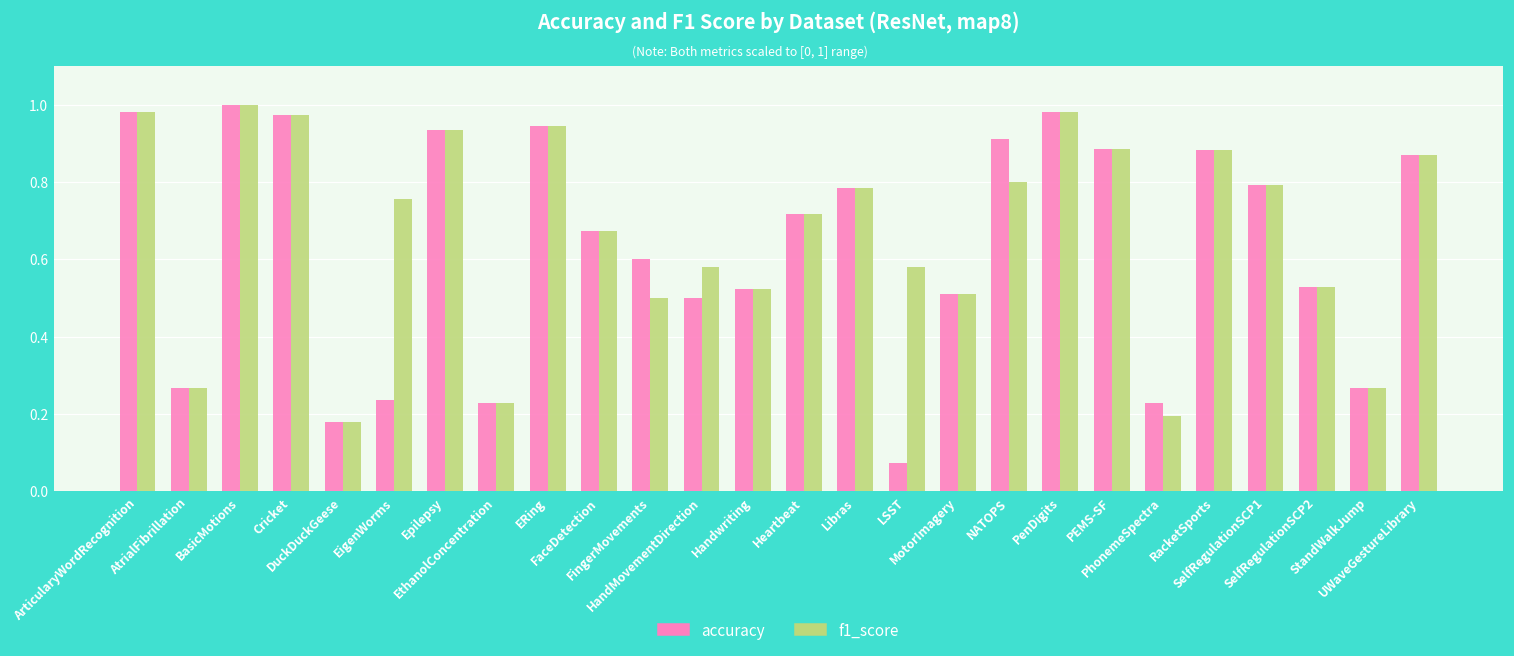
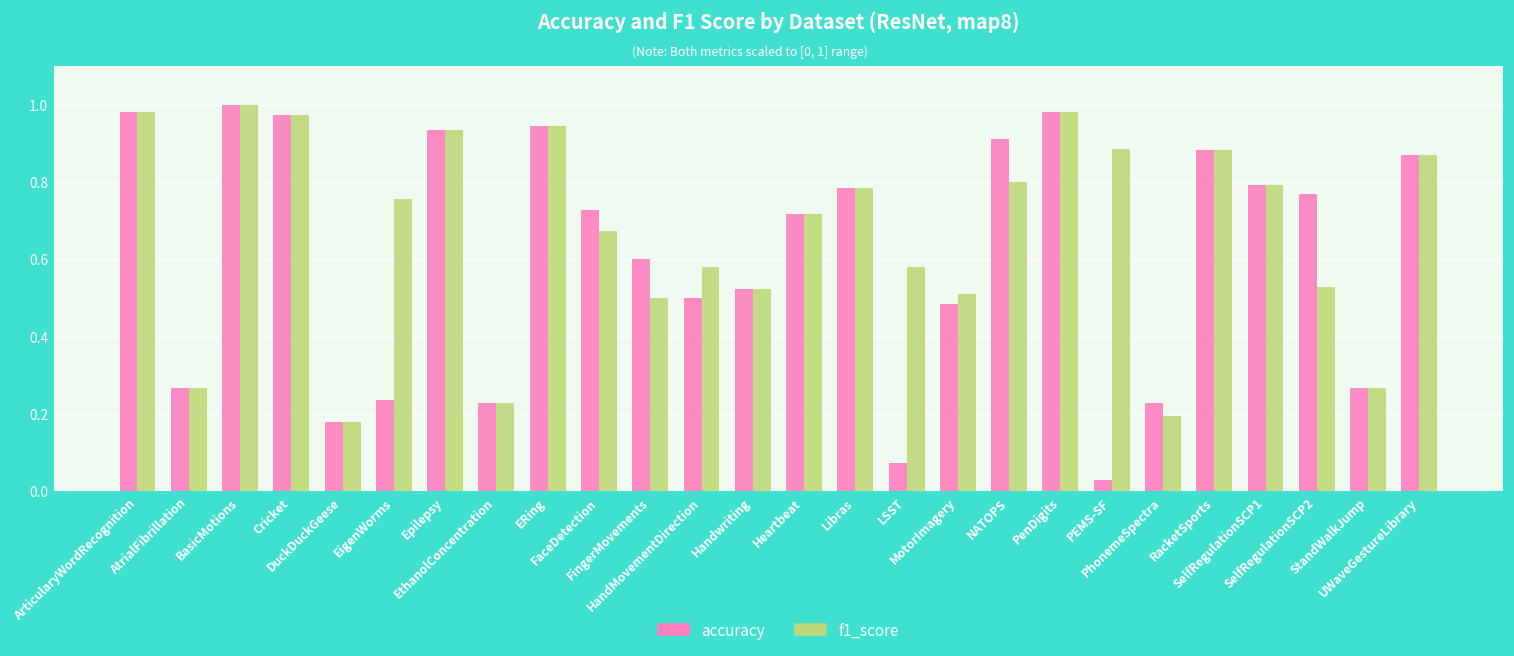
  {
    "accuracy": {
      "ArticularyWordRecognition": 0.98,
      "AtrialFibrillation": 0.27,
      "BasicMotions": 1.00,
      "Cricket": 0.97,
      "DuckDuckGeese": 0.18,
      "EigenWorms": 0.24,
      "Epilepsy": 0.93,
      "EthanolConcentration": 0.23,
      "ERing": 0.94,
-     "FaceDetection": 0.67,
+     "FaceDetection": 0.73,
      "FingerMovements": 0.60,
      "HandMovementDirection": 0.50,
      "Handwriting": 0.52,
      "Heartbeat": 0.72,
      "Libras": 0.78,
      "LSST": 0.07,
-     "MotorImagery": 0.51,
+     "MotorImagery": 0.48,
      "NATOPS": 0.91,
      "PenDigits": 0.98,
-     "PEMS-SF": 0.88,
+     "PEMS-SF": 0.03,
      "PhonemeSpectra": 0.23,
      "RacketSports": 0.88,
      "SelfRegulationSCP1": 0.79,
-     "SelfRegulationSCP2": 0.53,
+     "SelfRegulationSCP2": 0.77,
      "StandWalkJump": 0.27,
      "UWaveGestureLibrary": 0.87
    },
    "f1_score": {
      "ArticularyWordRecognition": 0.98,
      "AtrialFibrillation": 0.27,
      "BasicMotions": 1.00,
      "Cricket": 0.97,
      "DuckDuckGeese": 0.18,
      "EigenWorms": 0.76,
      "Epilepsy": 0.93,
      "EthanolConcentration": 0.23,
      "ERing": 0.94,
      "FaceDetection": 0.67,
      "FingerMovements": 0.50,
      "HandMovementDirection": 0.58,
      "Handwriting": 0.52,
      "Heartbeat": 0.72,
      "Libras": 0.78,
      "LSST": 0.58,
      "MotorImagery": 0.51,
      "NATOPS": 0.80,
      "PenDigits": 0.98,
      "PEMS-SF": 0.88,
      "PhonemeSpectra": 0.20,
      "RacketSports": 0.88,
      "SelfRegulationSCP1": 0.79,
      "SelfRegulationSCP2": 0.53,
      "StandWalkJump": 0.27,
      "UWaveGestureLibrary": 0.87
    }
  }
